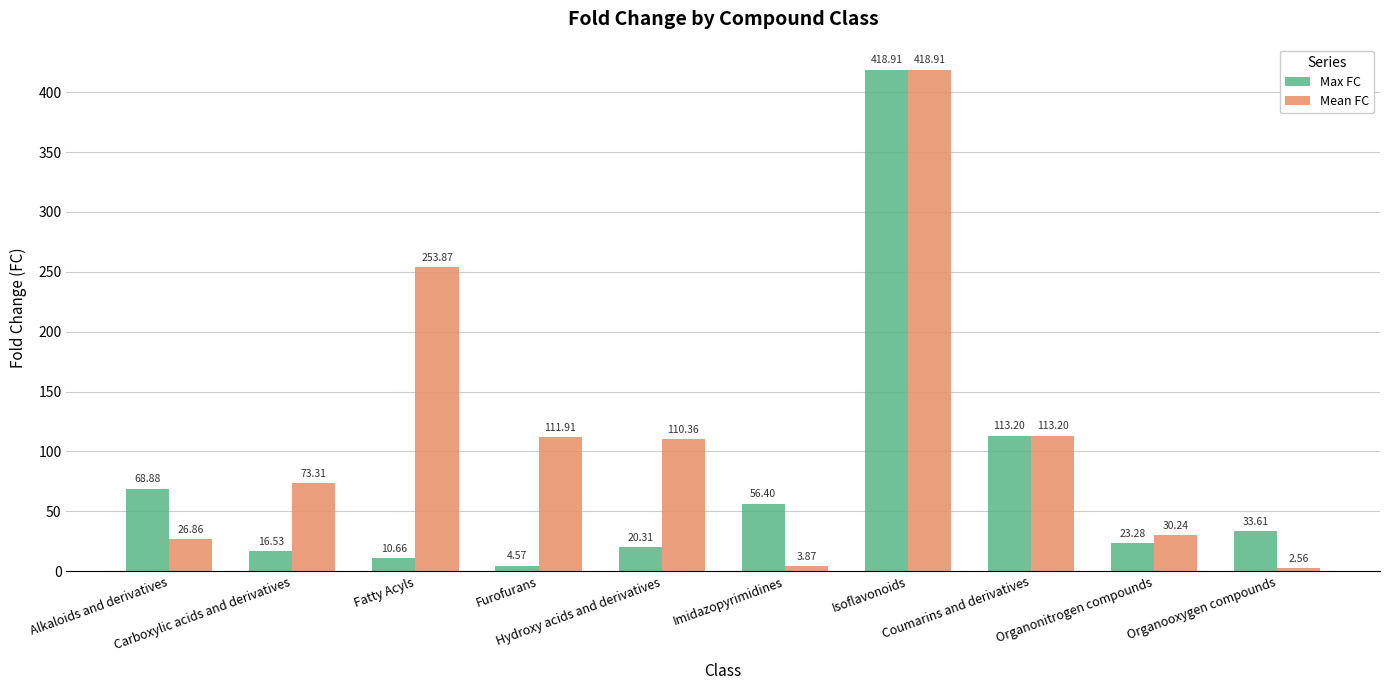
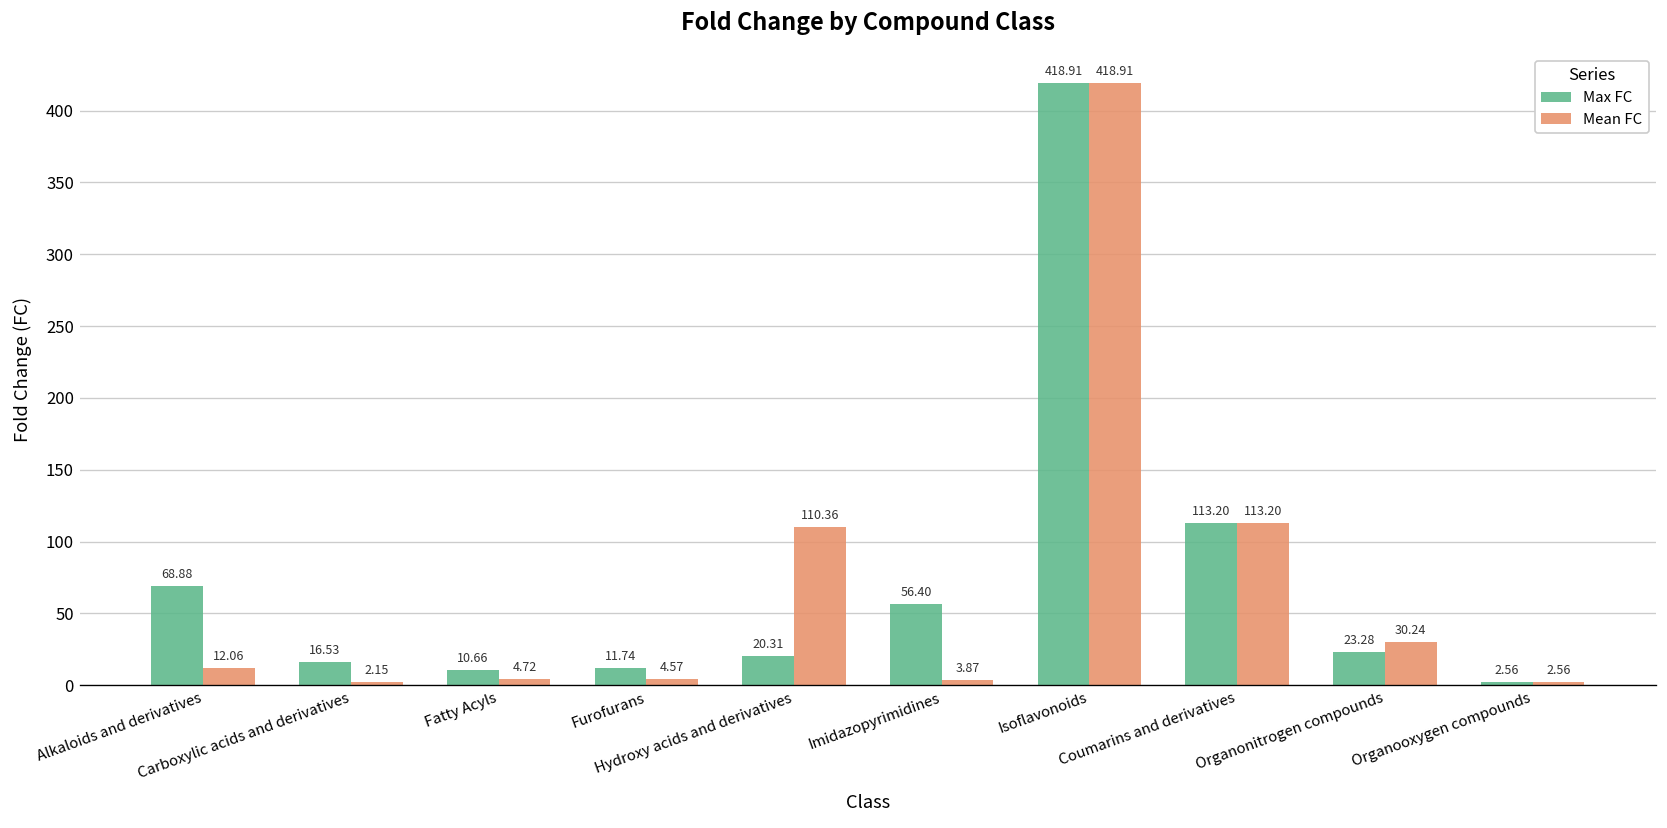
  {
    "Max FC": {
      "Alkaloids and derivatives": 68.88,
      "Carboxylic acids and derivatives": 16.53,
      "Fatty Acyls": 10.66,
-     "Furofurans": 4.57,
+     "Furofurans": 11.74,
      "Hydroxy acids and derivatives": 20.31,
      "Imidazopyrimidines": 56.40,
      "Isoflavonoids": 418.91,
      "Coumarins and derivatives": 113.20,
      "Organonitrogen compounds": 23.28,
-     "Organooxygen compounds": 33.61
+     "Organooxygen compounds": 2.56
    },
    "Mean FC": {
-     "Alkaloids and derivatives": 26.86,
-     "Carboxylic acids and derivatives": 73.31,
-     "Fatty Acyls": 253.87,
-     "Furofurans": 111.91,
+     "Alkaloids and derivatives": 12.06,
+     "Carboxylic acids and derivatives": 2.15,
+     "Fatty Acyls": 4.72,
+     "Furofurans": 4.57,
      "Hydroxy acids and derivatives": 110.36,
      "Imidazopyrimidines": 3.87,
      "Isoflavonoids": 418.91,
      "Coumarins and derivatives": 113.20,
      "Organonitrogen compounds": 30.24,
      "Organooxygen compounds": 2.56
    }
  }
